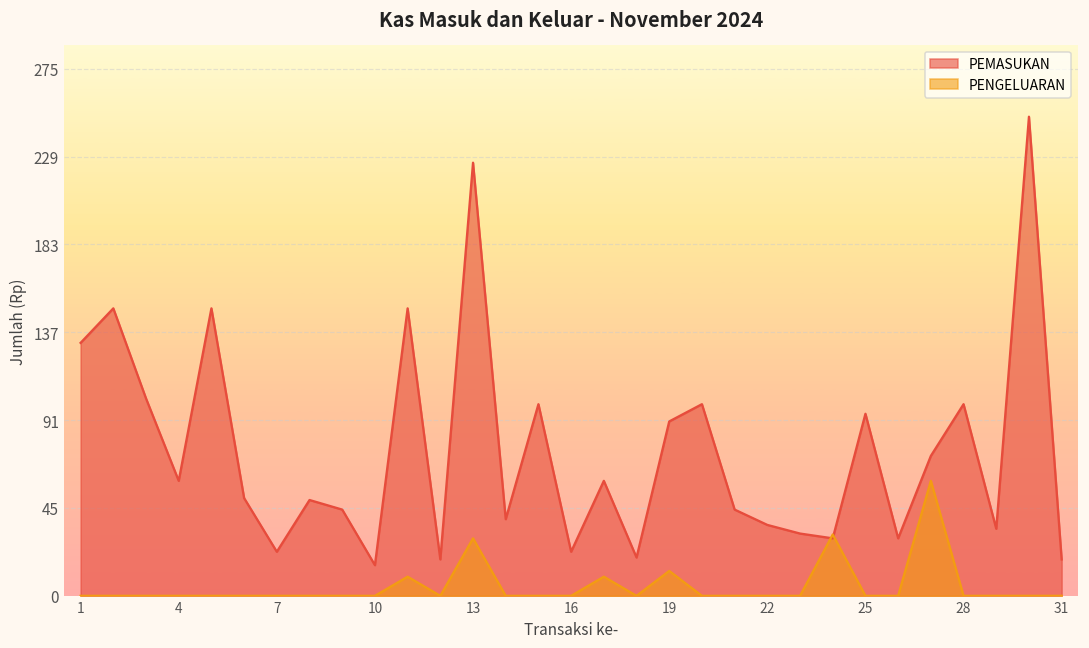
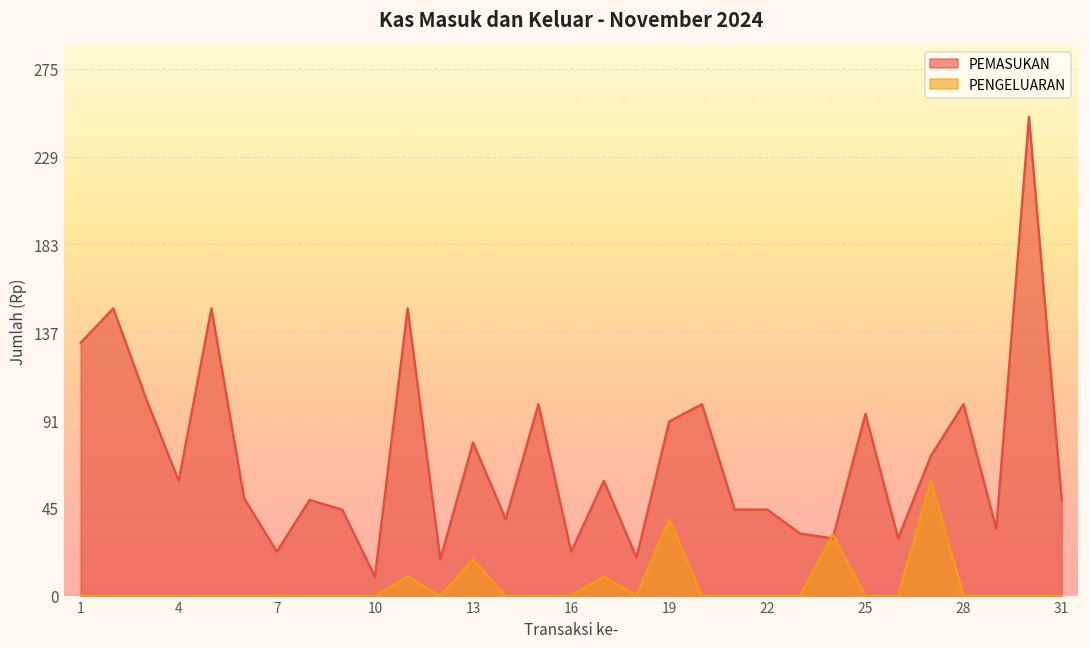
  {
    "PEMASUKAN": {
      "1": 132,
      "4": 60,
      "7": 23,
-     "10": 16,
-     "13": 226,
+     "10": 10,
+     "13": 80,
      "16": 23,
      "19": 91,
-     "22": 37,
+     "22": 45,
      "25": 95,
      "28": 100,
-     "31": 19
+     "31": 50
    },
    "PENGELUARAN": {
      "1": 0,
      "4": 0,
      "7": 0,
      "10": 0,
-     "13": 30,
+     "13": 19,
      "16": 0,
-     "19": 13,
+     "19": 40,
      "22": 0,
      "25": 0,
      "28": 0,
      "31": 0
    }
  }
